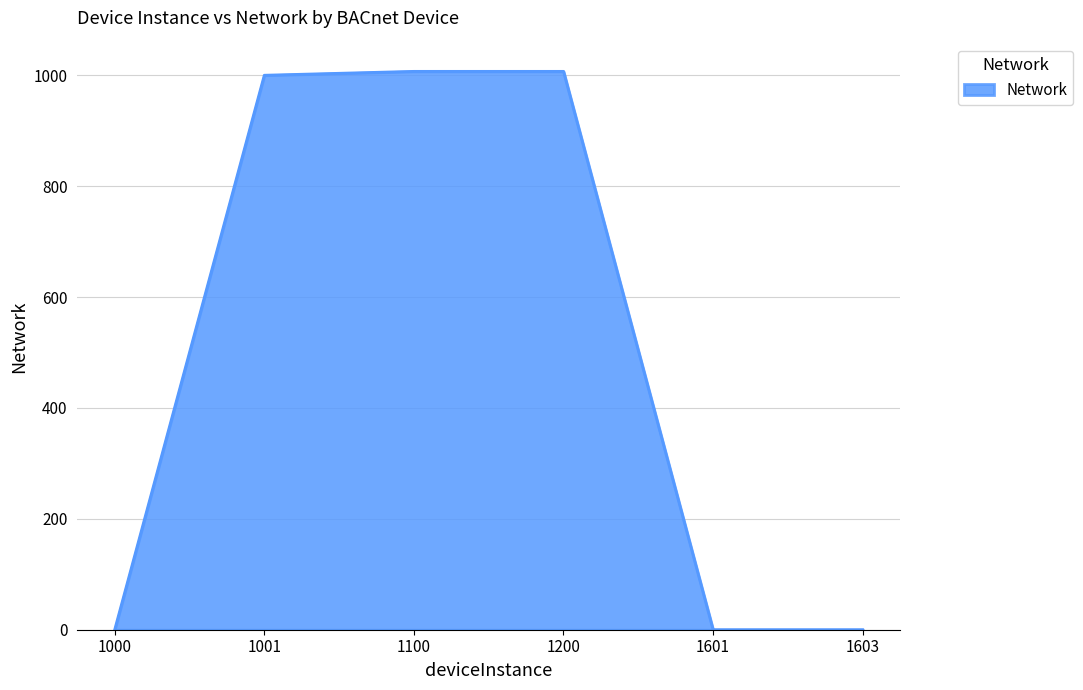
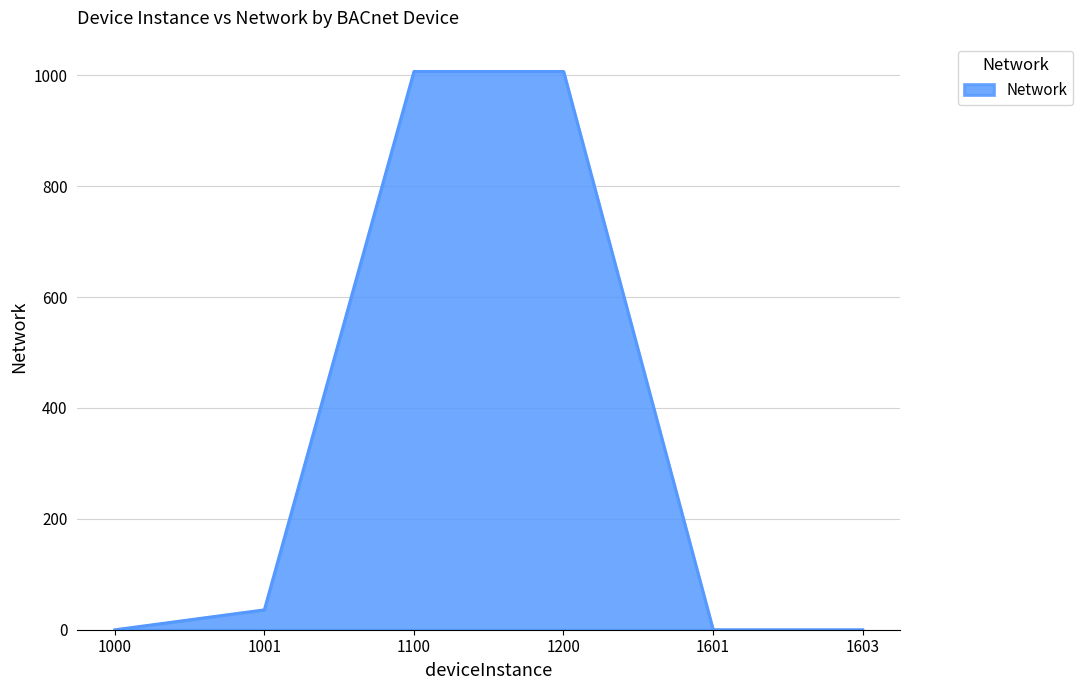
  {
    "1000": 0,
-   "1001": 1000,
+   "1001": 40,
    "1100": 1010,
    "1200": 1010,
    "1601": 0,
    "1603": 0
  }
